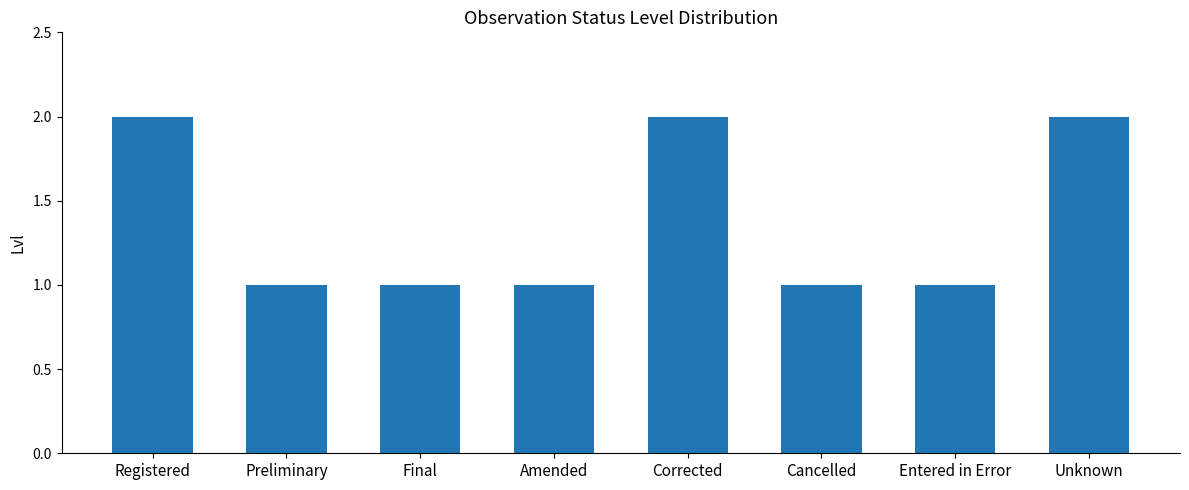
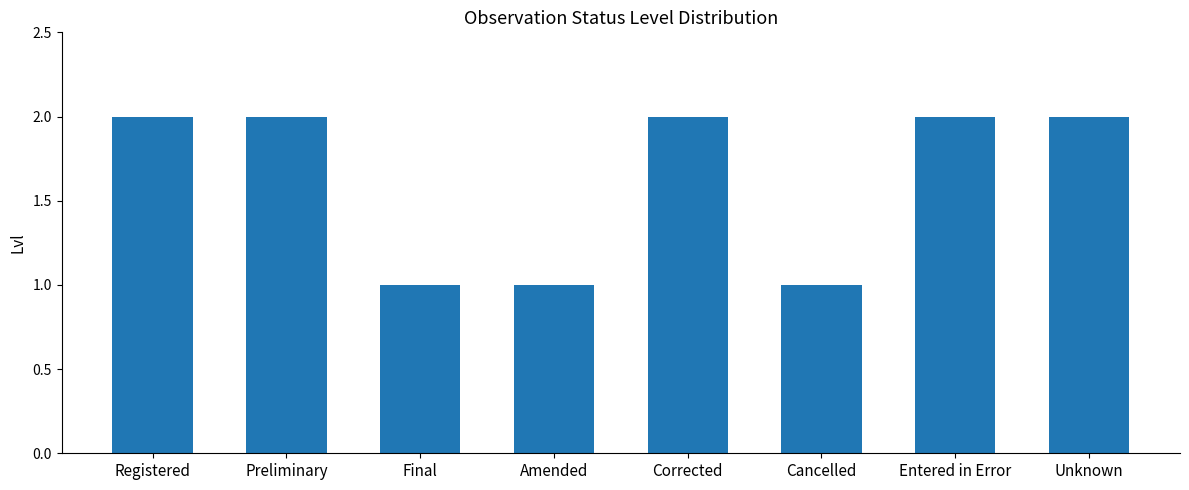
  {
    "Registered": 2,
-   "Preliminary": 1,
+   "Preliminary": 2,
    "Final": 1,
    "Amended": 1,
    "Corrected": 2,
    "Cancelled": 1,
-   "Entered in Error": 1,
+   "Entered in Error": 2,
    "Unknown": 2
  }
